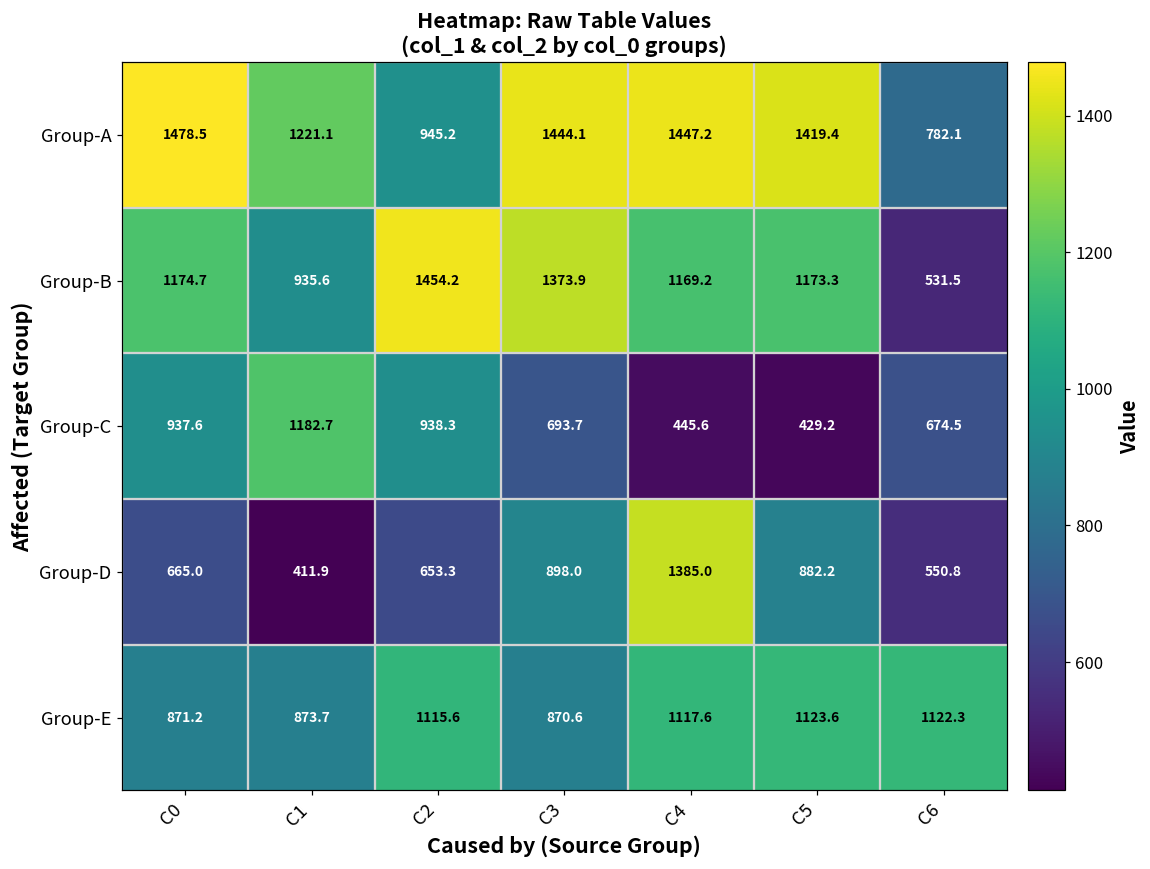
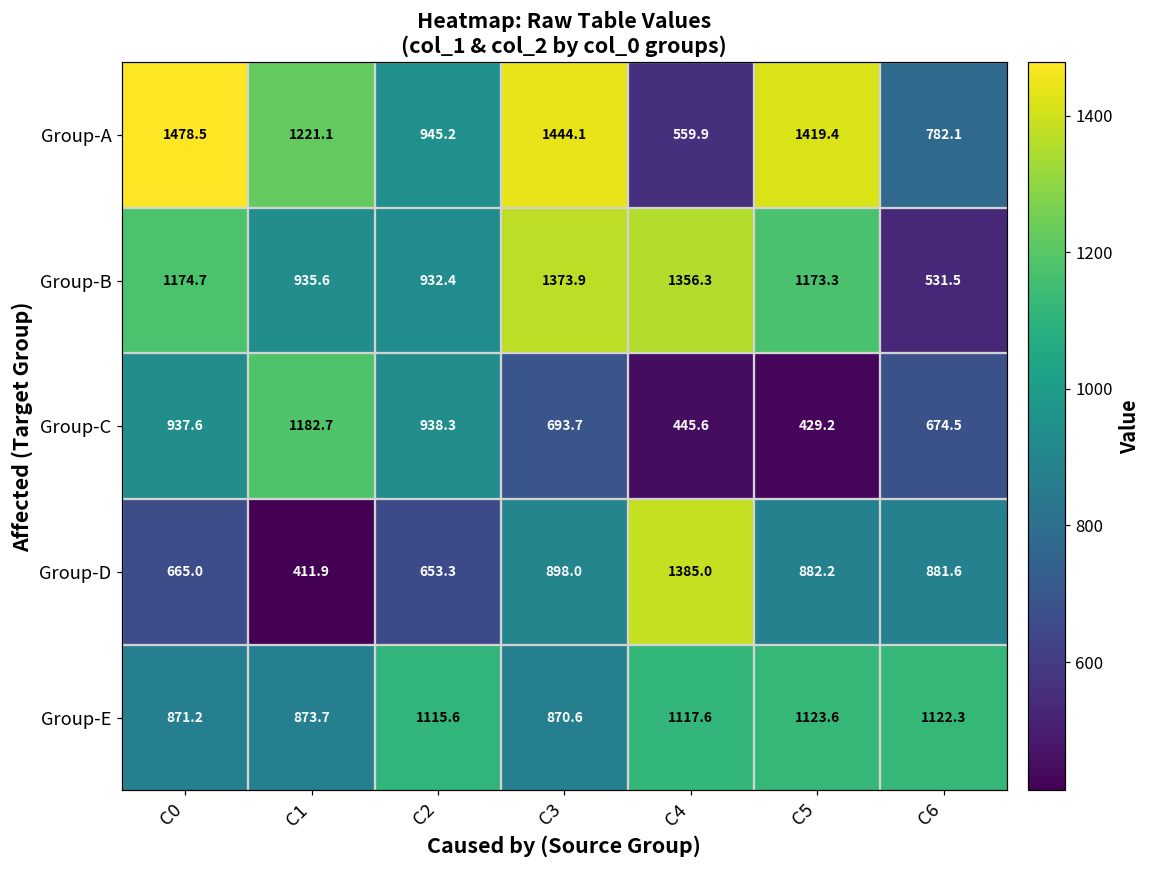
  {
    "Group-A": {
      "C0": 1478.5,
      "C1": 1221.1,
      "C2": 945.2,
      "C3": 1444.1,
-     "C4": 1447.2,
+     "C4": 559.9,
      "C5": 1419.4,
      "C6": 782.1
    },
    "Group-B": {
      "C0": 1174.7,
      "C1": 935.6,
-     "C2": 1454.2,
+     "C2": 932.4,
      "C3": 1373.9,
-     "C4": 1169.2,
+     "C4": 1356.3,
      "C5": 1173.3,
      "C6": 531.5
    },
    "Group-C": {
      "C0": 937.6,
      "C1": 1182.7,
      "C2": 938.3,
      "C3": 693.7,
      "C4": 445.6,
      "C5": 429.2,
      "C6": 674.5
    },
    "Group-D": {
      "C0": 665.0,
      "C1": 411.9,
      "C2": 653.3,
      "C3": 898.0,
      "C4": 1385.0,
      "C5": 882.2,
-     "C6": 550.8
+     "C6": 881.6
    },
    "Group-E": {
      "C0": 871.2,
      "C1": 873.7,
      "C2": 1115.6,
      "C3": 870.6,
      "C4": 1117.6,
      "C5": 1123.6,
      "C6": 1122.3
    }
  }
